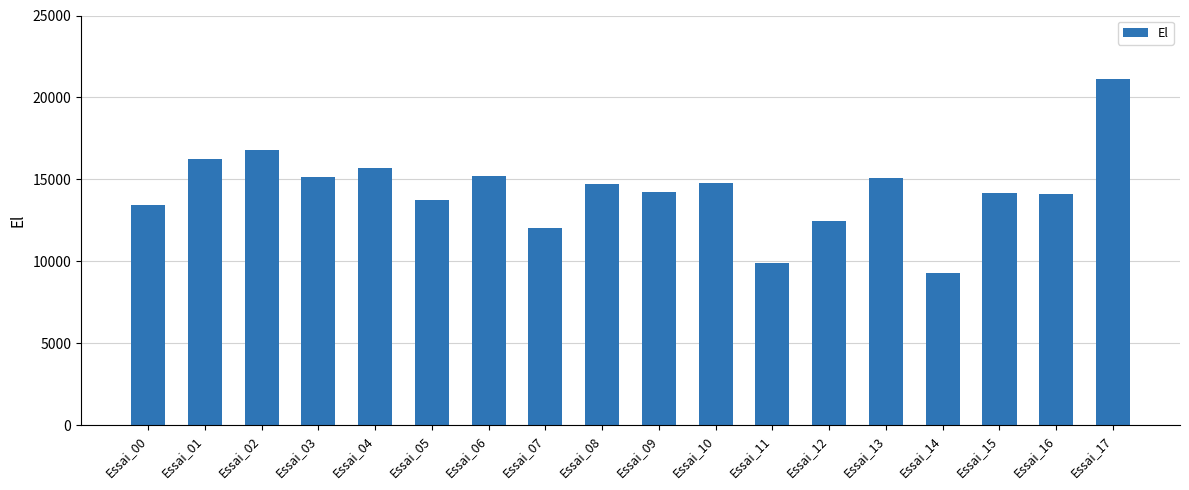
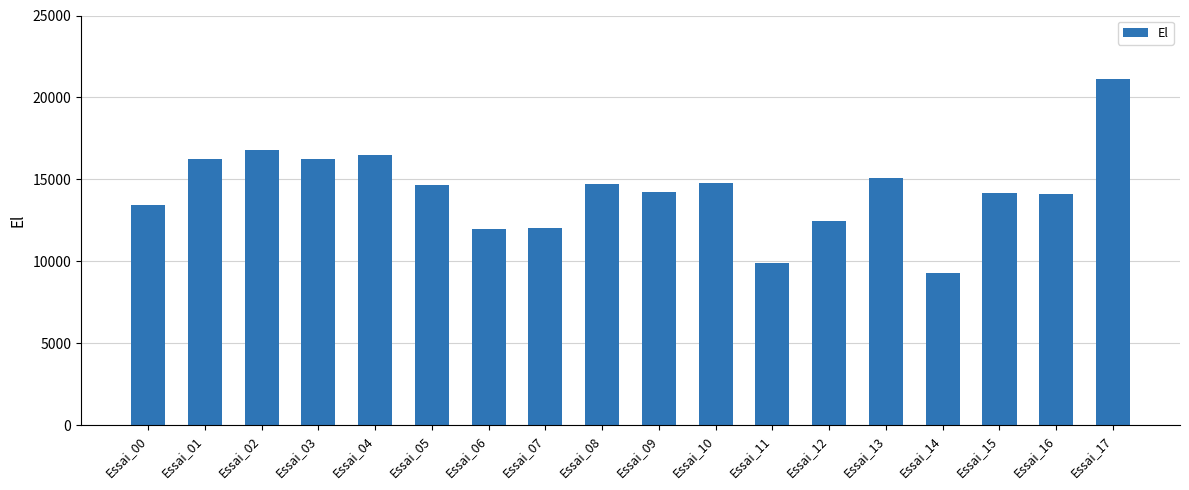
  {
    "Essai_00": 13400,
    "Essai_01": 16200,
    "Essai_02": 16800,
-   "Essai_03": 15200,
-   "Essai_04": 15700,
-   "Essai_05": 13700,
-   "Essai_06": 15200,
+   "Essai_03": 16200,
+   "Essai_04": 16500,
+   "Essai_05": 14700,
+   "Essai_06": 12000,
    "Essai_07": 12000,
    "Essai_08": 14700,
    "Essai_09": 14200,
    "Essai_10": 14800,
    "Essai_11": 9900,
    "Essai_12": 12400,
    "Essai_13": 15100,
    "Essai_14": 9300,
    "Essai_15": 14100,
    "Essai_16": 14100,
    "Essai_17": 21100
  }
